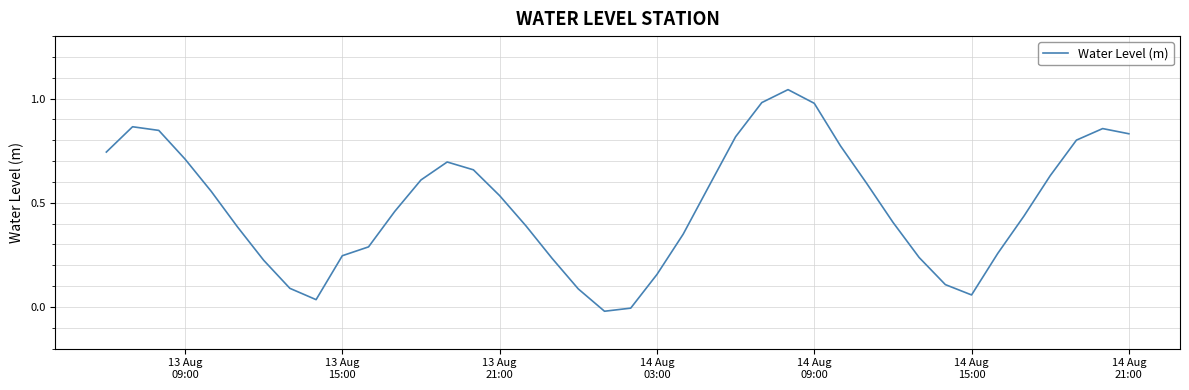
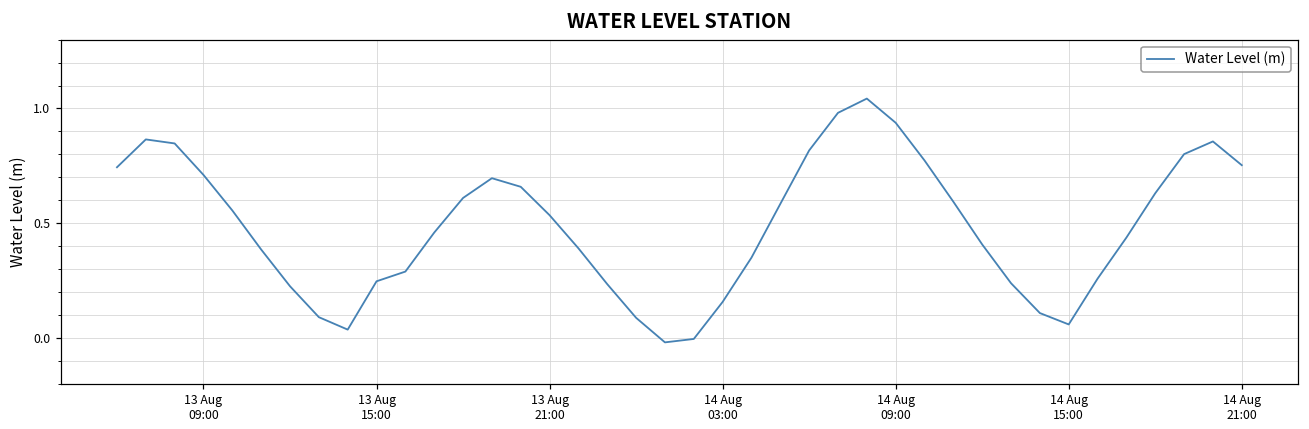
  {
    "13 Aug 09:00": 0.71,
    "13 Aug 15:00": 0.25,
    "13 Aug 21:00": 0.53,
    "14 Aug 03:00": 0.16,
-   "14 Aug 09:00": 0.98,
+   "14 Aug 09:00": 0.94,
    "14 Aug 15:00": 0.06,
-   "14 Aug 21:00": 0.83
+   "14 Aug 21:00": 0.75
  }
